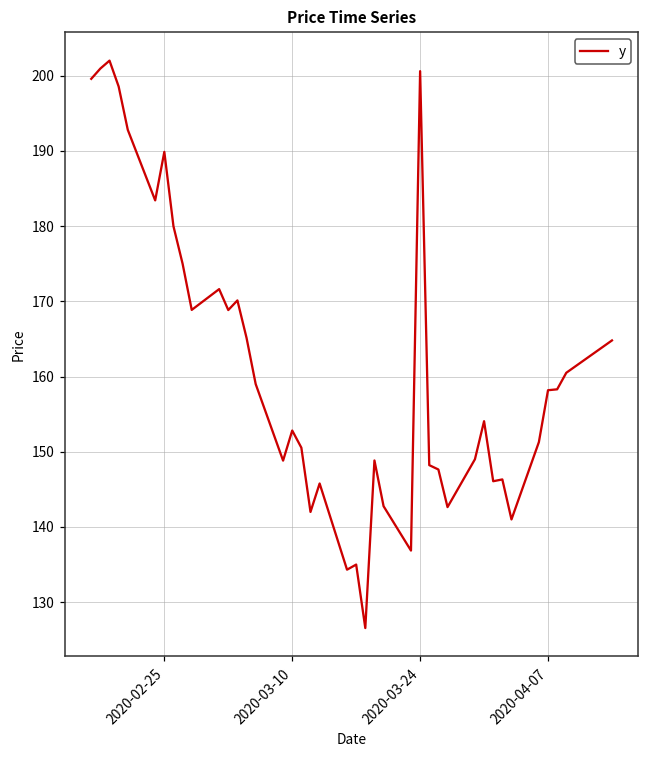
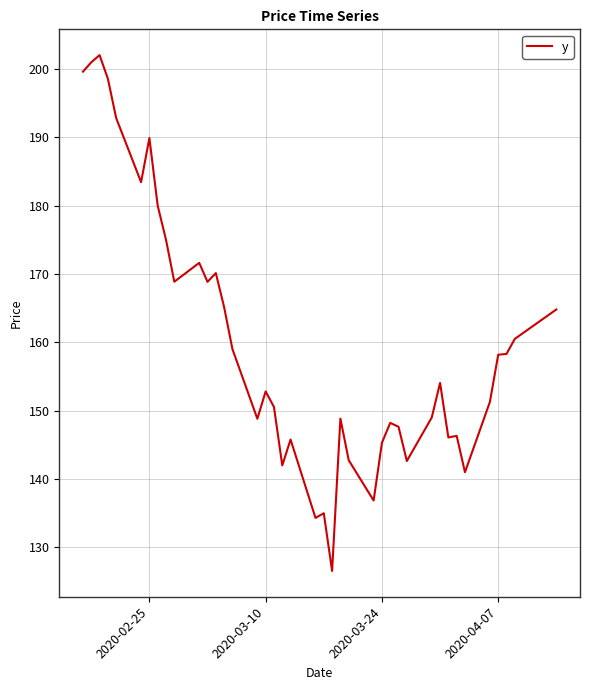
  {
    "2020-02-25": 190,
    "2020-03-10": 153,
-   "2020-03-24": 201,
+   "2020-03-24": 145,
    "2020-04-07": 158
  }
